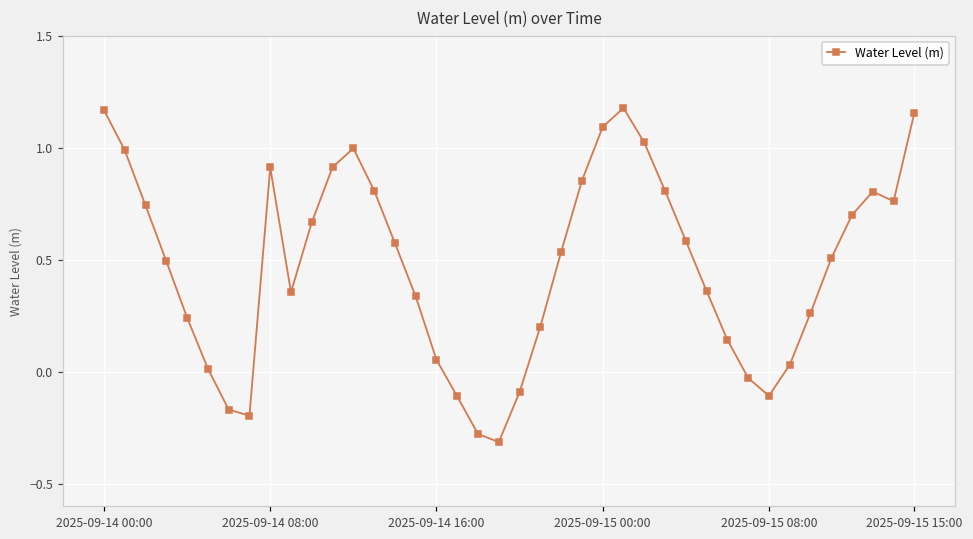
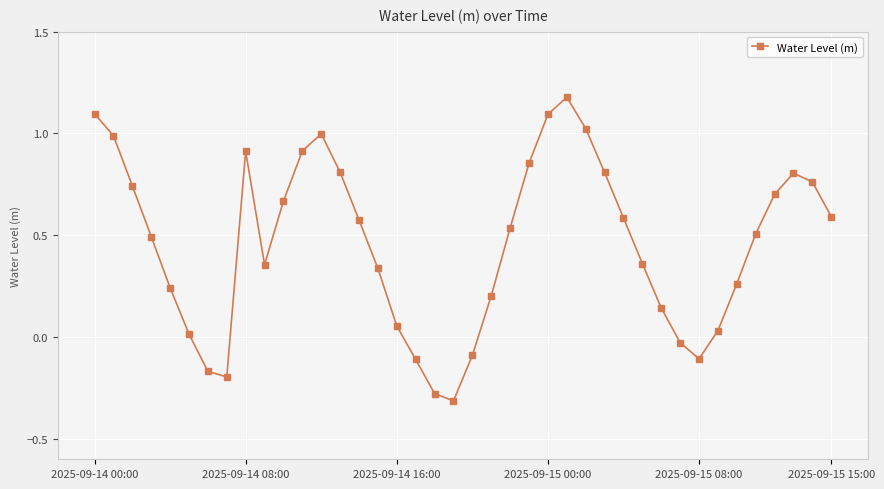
  {
-   "2025-09-14 00:00": 1.17,
+   "2025-09-14 00:00": 1.10,
    "2025-09-14 08:00": 0.91,
    "2025-09-14 16:00": 0.05,
    "2025-09-15 00:00": 1.09,
    "2025-09-15 08:00": -0.11,
-   "2025-09-15 15:00": 1.16
+   "2025-09-15 15:00": 0.59
  }
